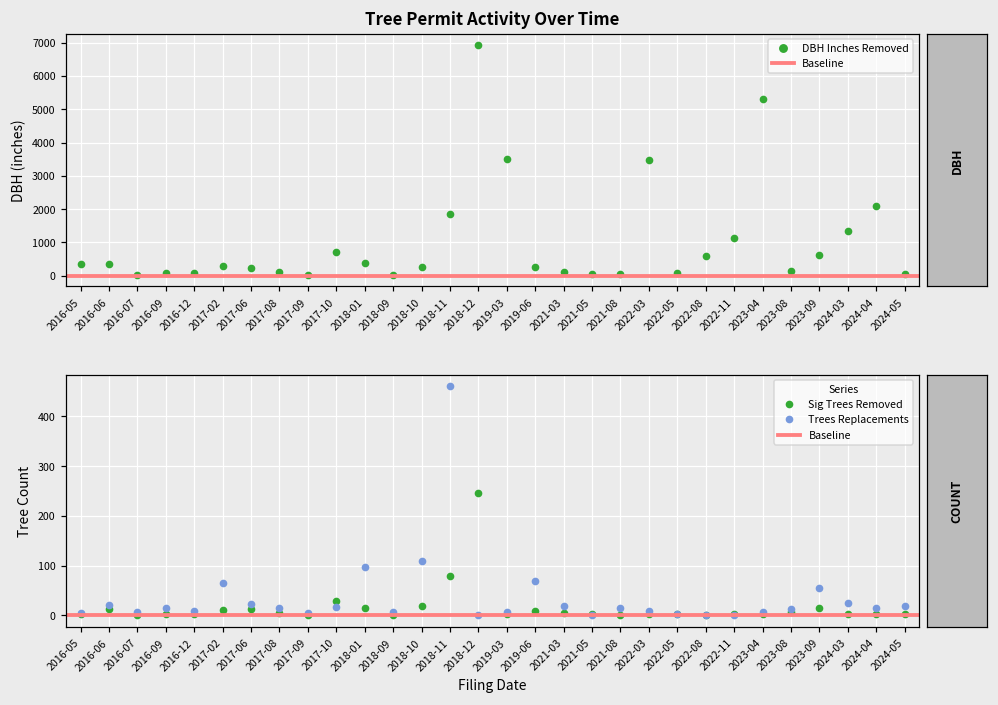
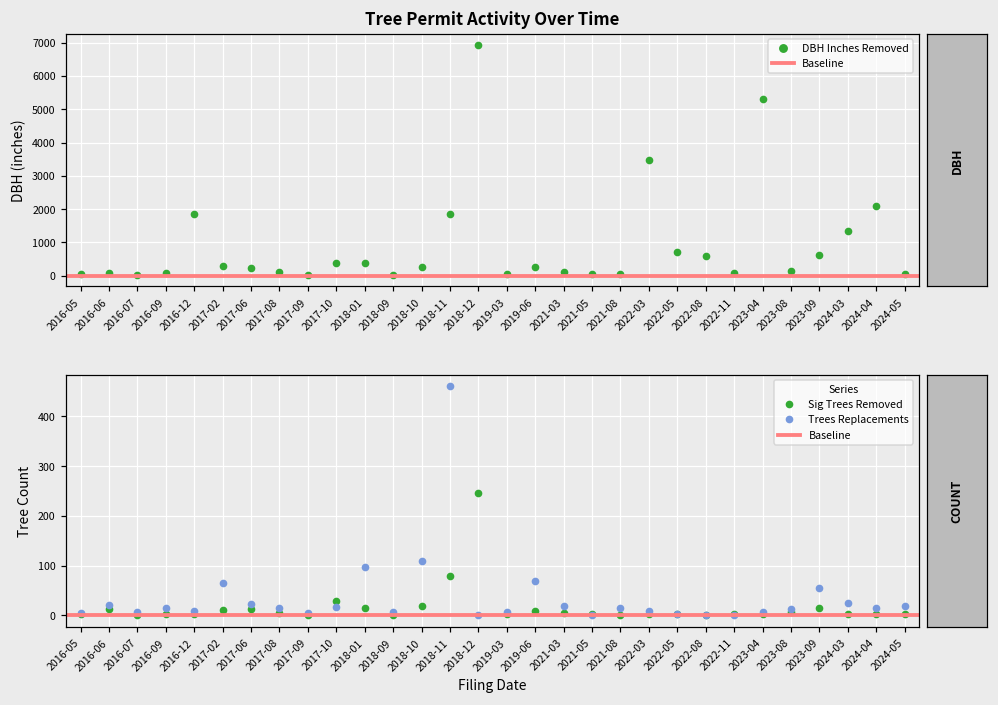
  {
    "Tree Permit Activity Over Time": {
-     "2016-05": 400,
-     "2016-06": 400,
+     "2016-05": 100,
+     "2016-06": 100,
      "2016-07": 0,
      "2016-09": 100,
-     "2016-12": 100,
+     "2016-12": 1900,
      "2017-02": 300,
      "2017-06": 200,
      "2017-08": 100,
      "2017-09": 0,
-     "2017-10": 700,
+     "2017-10": 400,
      "2018-01": 400,
      "2018-09": 0,
      "2018-10": 200,
      "2018-11": 1800,
      "2018-12": 6900,
-     "2019-03": 3500,
+     "2019-03": 0,
      "2019-06": 300,
      "2021-03": 100,
      "2021-05": 100,
      "2021-08": 0,
      "2022-03": 3500,
-     "2022-05": 100,
+     "2022-05": 700,
      "2022-08": 600,
-     "2022-11": 1100,
+     "2022-11": 100,
      "2023-04": 5300,
      "2023-08": 100,
      "2023-09": 600,
      "2024-03": 1300,
      "2024-04": 2100,
      "2024-05": 100
    }
  }
